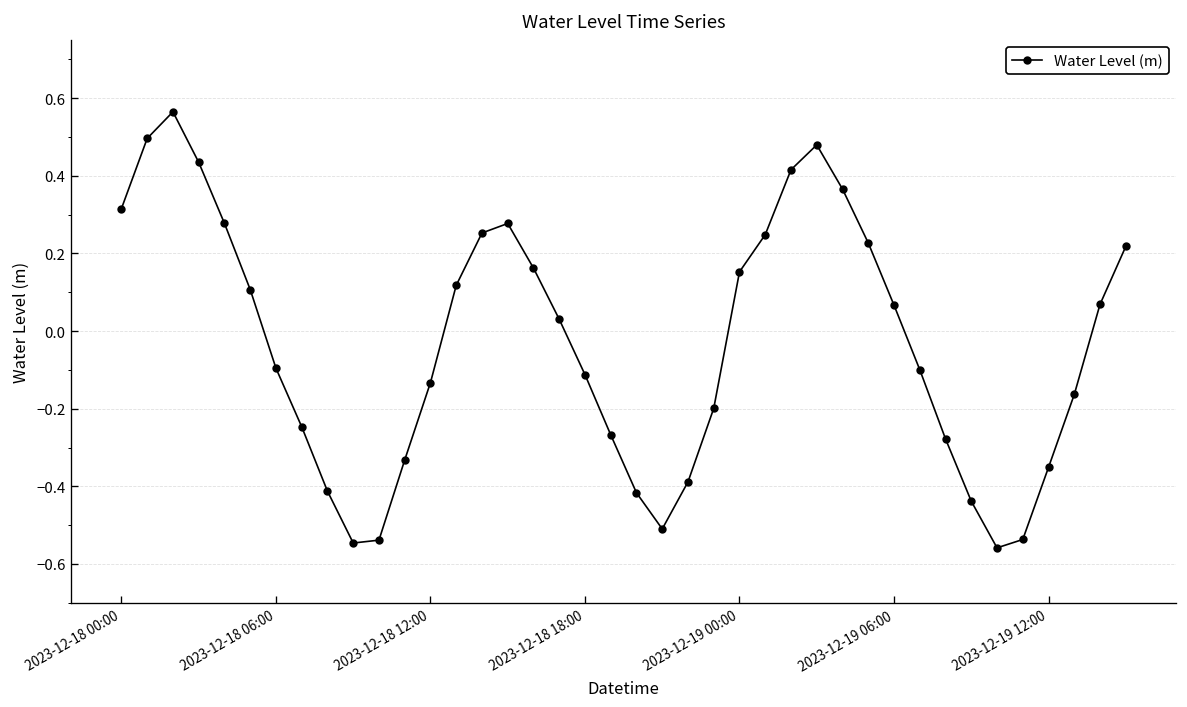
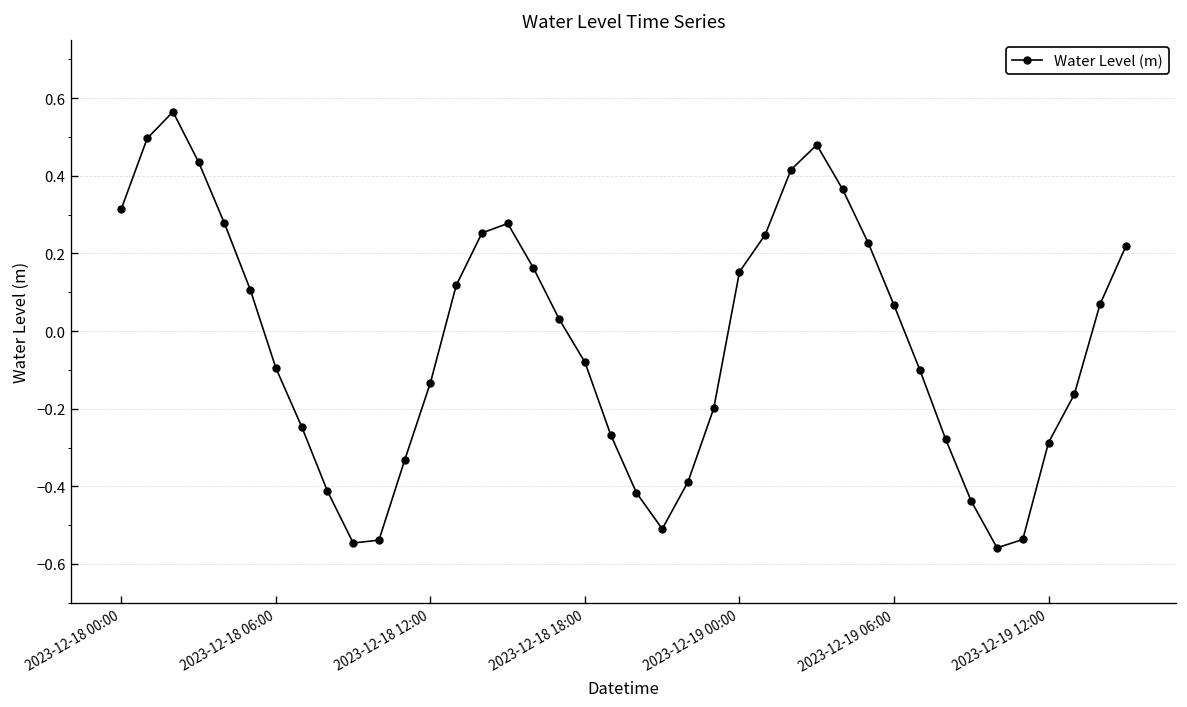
  {
    "2023-12-18 00:00": 0.32,
    "2023-12-18 06:00": -0.10,
    "2023-12-18 12:00": -0.13,
-   "2023-12-18 18:00": -0.11,
+   "2023-12-18 18:00": -0.08,
    "2023-12-19 00:00": 0.15,
    "2023-12-19 06:00": 0.07,
-   "2023-12-19 12:00": -0.35
+   "2023-12-19 12:00": -0.29
  }
